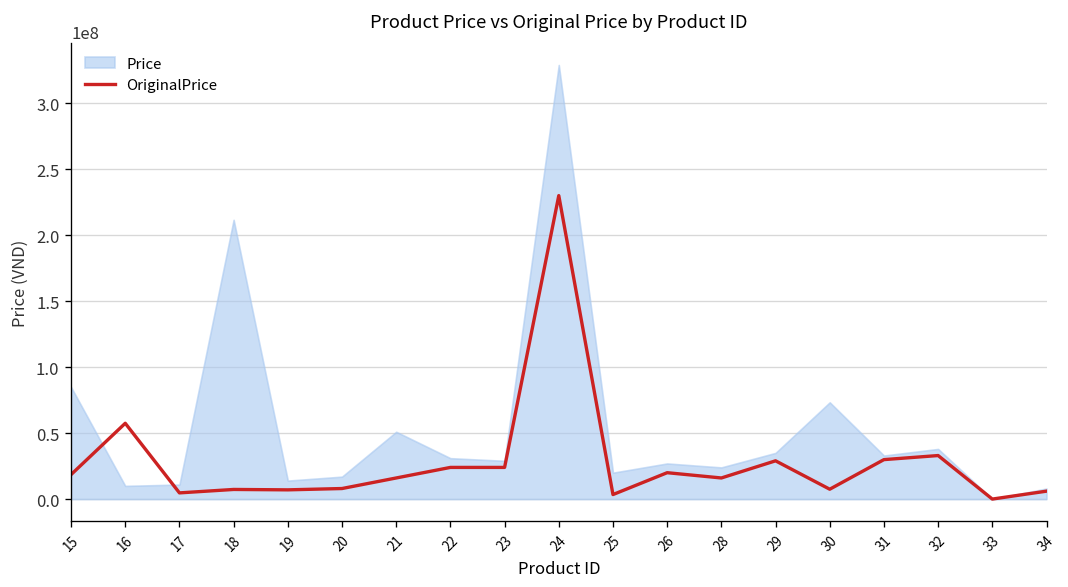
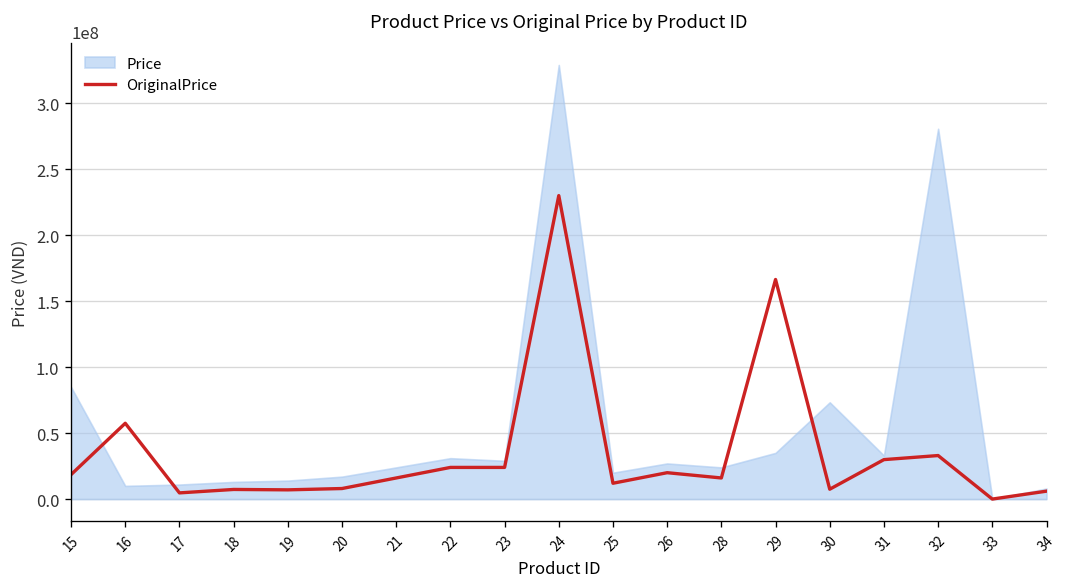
  {
    "OriginalPrice": {
      "15": 19000000,
      "16": 57000000,
      "17": 5000000,
      "18": 7000000,
      "19": 7000000,
      "20": 8000000,
      "21": 16000000,
      "22": 24000000,
      "23": 24000000,
      "24": 230000000,
-     "25": 3000000,
+     "25": 12000000,
      "26": 20000000,
      "28": 16000000,
-     "29": 29000000,
+     "29": 166000000,
      "30": 7000000,
      "31": 30000000,
      "32": 33000000
    },
    "Price": {
      "15": 85000000,
      "16": 10000000,
      "17": 11000000,
-     "18": 212000000,
+     "18": 13000000,
      "19": 14000000,
      "20": 17000000,
-     "21": 51000000,
+     "21": 24000000,
      "22": 31000000,
      "23": 29000000,
      "24": 329000000,
      "25": 20000000,
      "26": 27000000,
      "28": 24000000,
      "29": 35000000,
      "30": 73000000,
      "31": 33000000,
-     "32": 38000000
+     "32": 281000000
    }
  }
